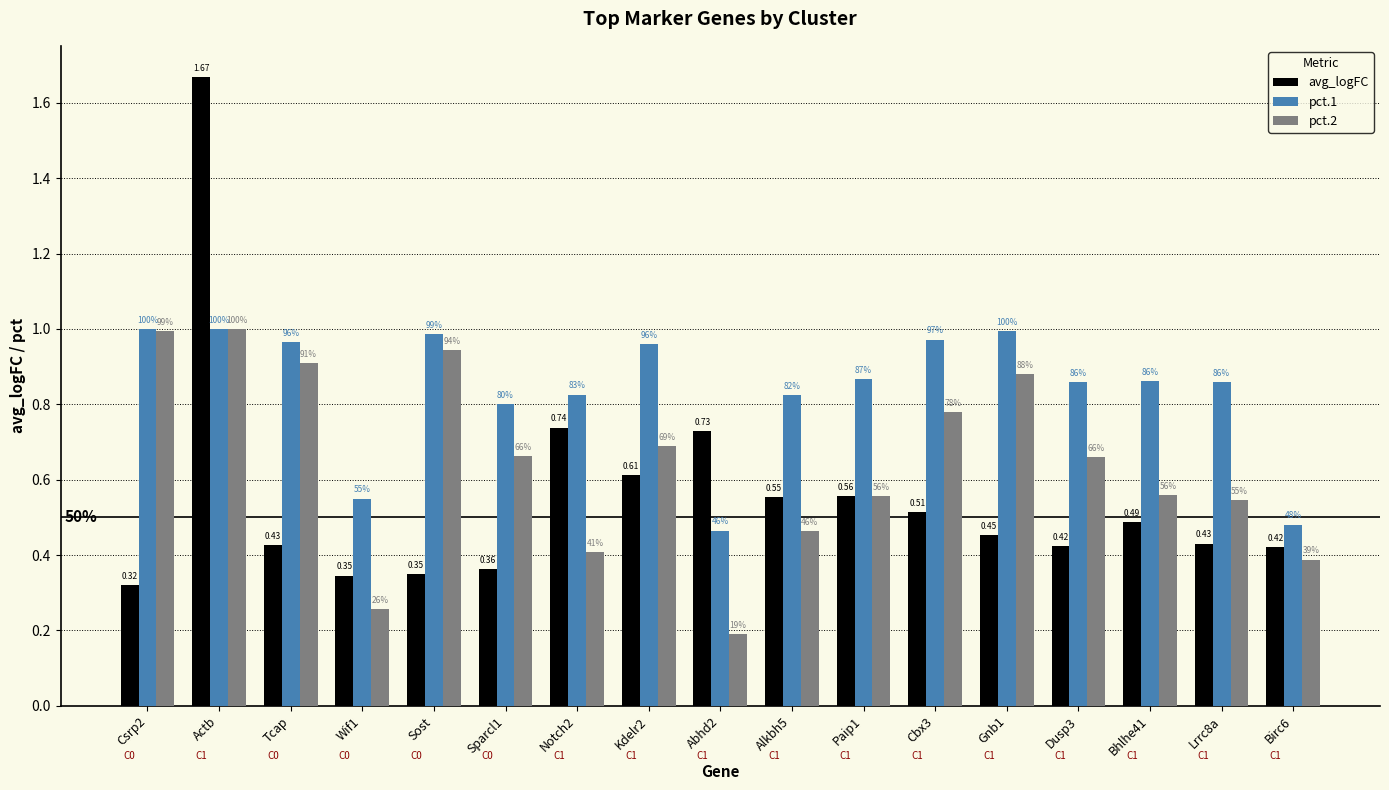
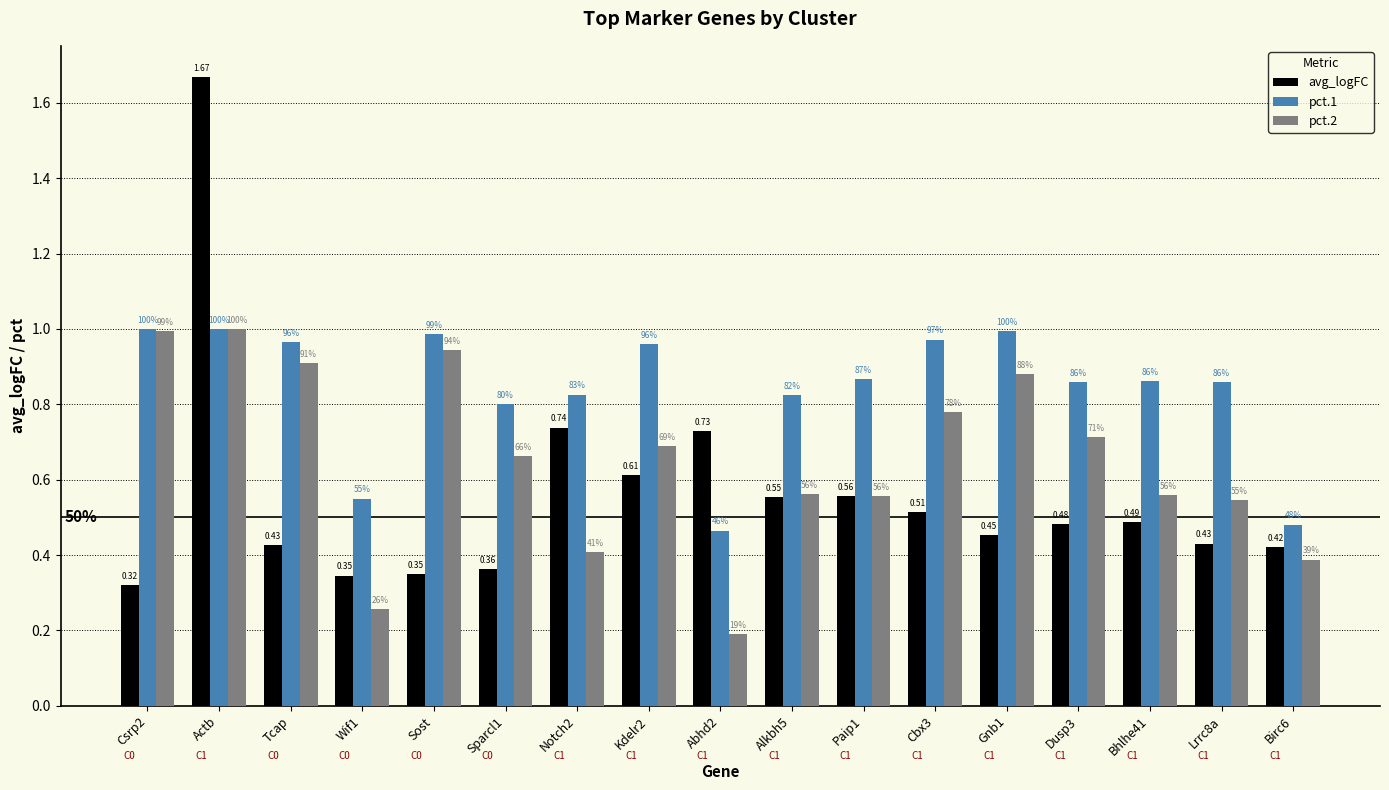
  {
    "avg_logFC": {
      "Csrp2": "0.32",
      "Actb": "1.67",
      "Tcap": "0.43",
      "Wif1": "0.35",
      "Sost": "0.35",
      "Sparcl1": "0.36",
      "Notch2": "0.74",
      "Kdelr2": "0.61",
      "Abhd2": "0.73",
      "Alkbh5": "0.55",
      "Paip1": "0.56",
      "Cbx3": "0.51",
      "Gnb1": "0.45",
-     "Dusp3": "0.42",
+     "Dusp3": "0.48",
      "Bhlhe41": "0.49",
      "Lrrc8a": "0.43",
      "Birc6": "0.42"
    },
    "pct.1": {
      "Csrp2": "100%",
      "Tcap": "96%",
      "Wif1": "55%",
      "Sost": "99%",
      "Sparcl1": "80%",
      "Notch2": "83%",
      "Kdelr2": "96%",
      "Abhd2": "46%",
      "Alkbh5": "82%",
      "Paip1": "87%",
      "Cbx3": "97%",
      "Gnb1": "100%",
      "Dusp3": "86%",
      "Bhlhe41": "86%",
      "Lrrc8a": "86%",
      "Birc6": "48%"
    },
    "pct.2": {
      "Csrp2": "99%",
      "Tcap": "91%",
      "Wif1": "26%",
      "Sost": "94%",
      "Sparcl1": "66%",
      "Notch2": "41%",
      "Kdelr2": "69%",
      "Abhd2": "19%",
-     "Alkbh5": "46%",
+     "Alkbh5": "56%",
      "Paip1": "56%",
      "Cbx3": "78%",
      "Gnb1": "88%",
-     "Dusp3": "66%",
+     "Dusp3": "71%",
      "Bhlhe41": "56%",
      "Lrrc8a": "55%",
      "Birc6": "39%"
    }
  }
